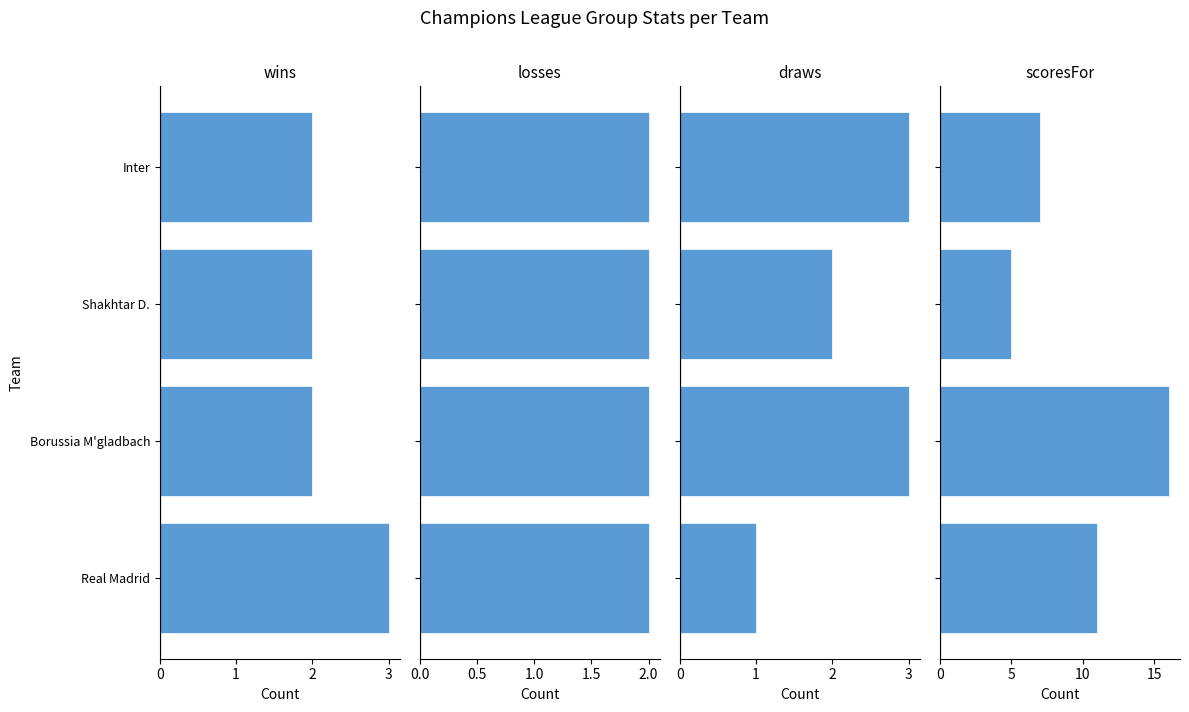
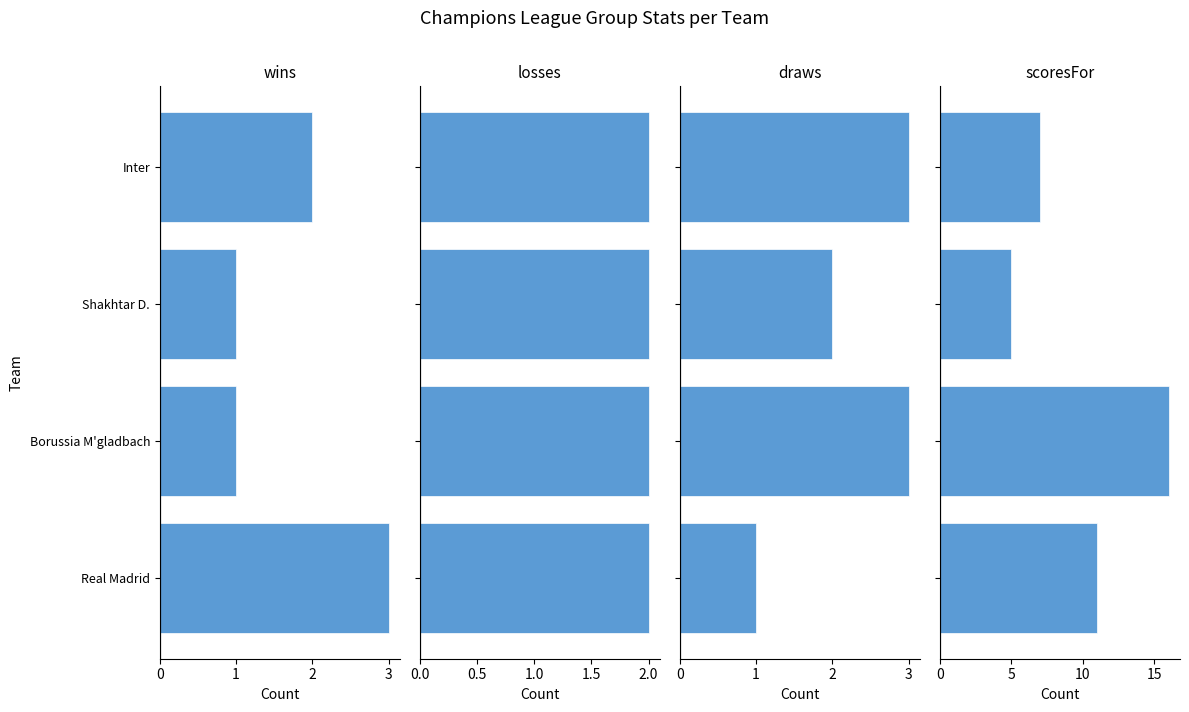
  {
    "wins": {
      "Inter": 2,
-     "Shakhtar D.": 2,
-     "Borussia M'gladbach": 2,
+     "Shakhtar D.": 1,
+     "Borussia M'gladbach": 1,
      "Real Madrid": 3
    }
  }
